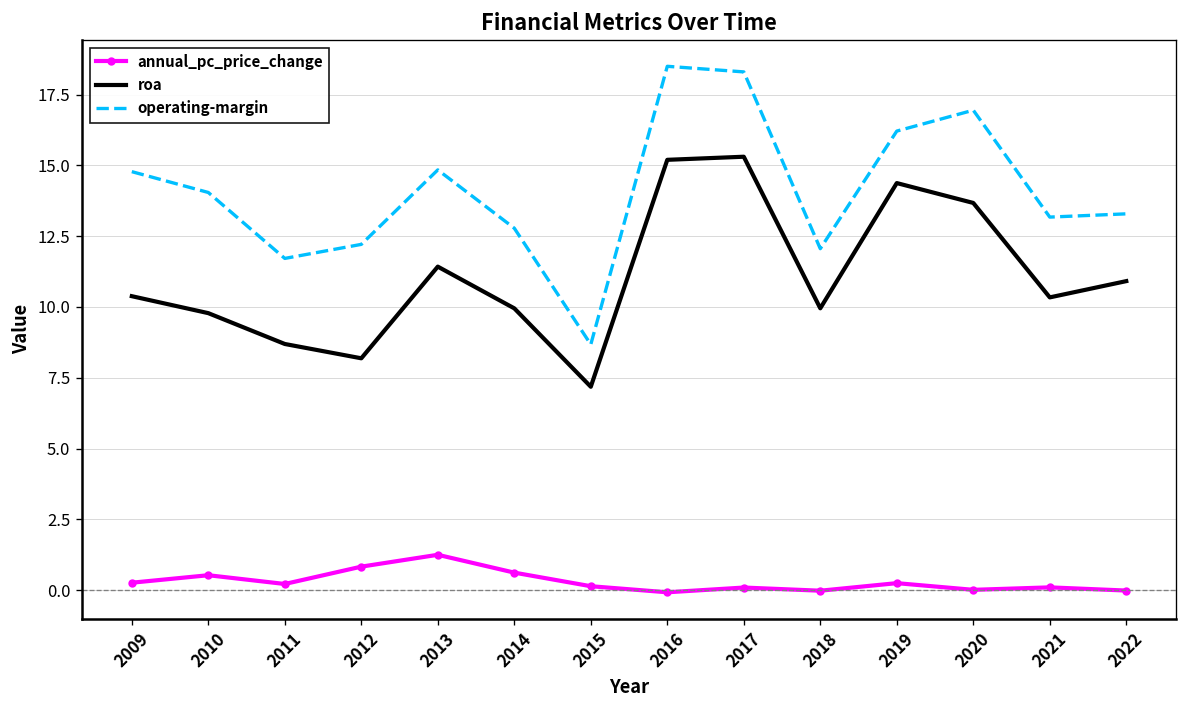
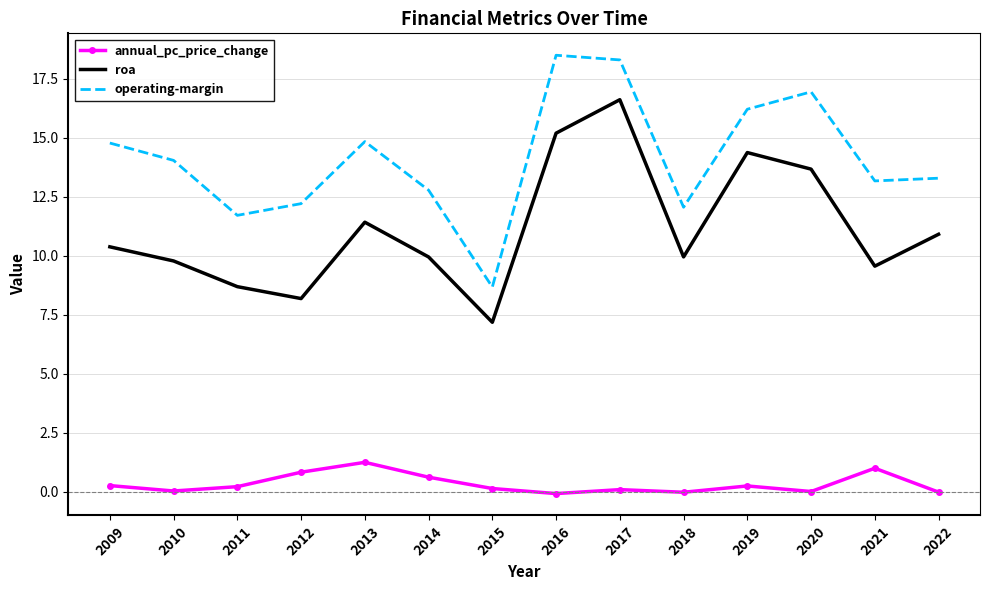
  {
    "annual_pc_price_change": {
      "2009": 0.3,
-     "2010": 0.5,
+     "2010": 0.0,
      "2011": 0.2,
      "2012": 0.8,
      "2013": 1.2,
      "2014": 0.6,
      "2015": 0.1,
      "2016": -0.1,
      "2017": 0.1,
      "2018": 0.0,
      "2019": 0.2,
      "2020": 0.0,
-     "2021": 0.1,
+     "2021": 1.0,
      "2022": 0.0
    },
    "roa": {
      "2009": 10.4,
      "2010": 9.8,
      "2011": 8.7,
      "2012": 8.2,
      "2013": 11.4,
      "2014": 10.0,
      "2015": 7.2,
      "2016": 15.2,
-     "2017": 15.3,
+     "2017": 16.6,
      "2018": 10.0,
      "2019": 14.4,
      "2020": 13.7,
-     "2021": 10.3,
+     "2021": 9.6,
      "2022": 10.9
    },
    "operating-margin": {
      "2009": 14.8,
      "2010": 14.0,
      "2011": 11.7,
      "2012": 12.2,
      "2013": 14.8,
      "2014": 12.8,
      "2015": 8.7,
      "2016": 18.5,
      "2017": 18.3,
      "2018": 12.1,
      "2019": 16.2,
      "2020": 16.9,
      "2021": 13.2,
      "2022": 13.3
    }
  }
